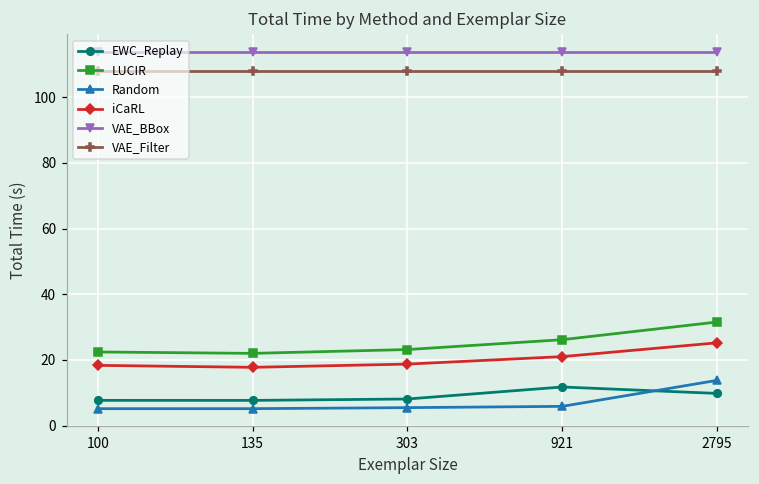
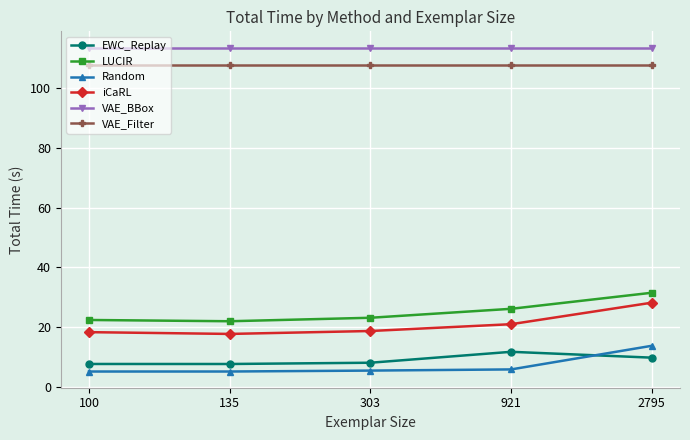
  {
    "EWC_Replay": {
      "100": 8,
      "135": 8,
      "303": 8,
      "921": 12,
      "2795": 10
    },
    "LUCIR": {
      "100": 22,
      "135": 22,
      "303": 23,
      "921": 26,
      "2795": 32
    },
    "Random": {
      "100": 5,
      "135": 5,
      "303": 5,
      "921": 6,
      "2795": 14
    },
    "iCaRL": {
      "100": 18,
      "135": 18,
      "303": 19,
      "921": 21,
-     "2795": 25
+     "2795": 28
    },
    "VAE_BBox": {
      "135": 114,
      "303": 114,
      "921": 114,
      "2795": 114
    },
    "VAE_Filter": {
      "135": 108,
      "303": 108,
      "921": 108,
      "2795": 108
    }
  }
